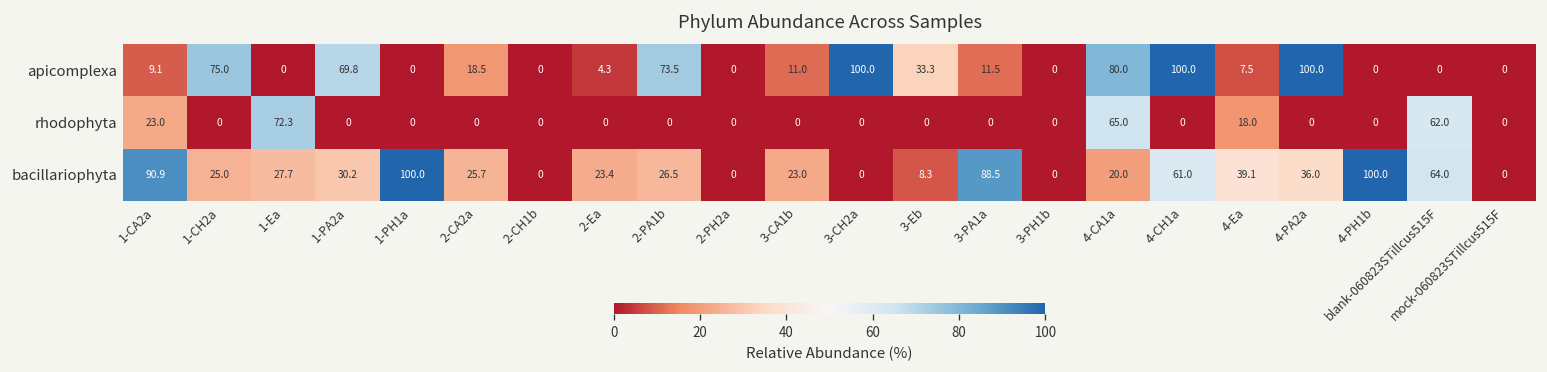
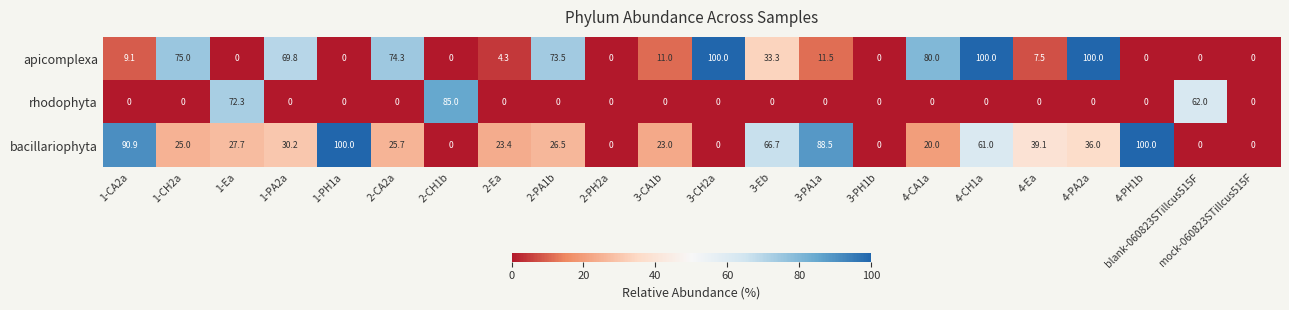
  {
    "apicomplexa": {
      "1-CA2a": 9.1,
      "1-CH2a": 75.0,
      "1-Ea": 0,
      "1-PA2a": 69.8,
      "1-PH1a": 0,
-     "2-CA2a": 18.5,
+     "2-CA2a": 74.3,
      "2-CH1b": 0,
      "2-Ea": 4.3,
      "2-PA1b": 73.5,
      "2-PH2a": 0,
      "3-CA1b": 11.0,
      "3-CH2a": 100.0,
      "3-Eb": 33.3,
      "3-PA1a": 11.5,
      "3-PH1b": 0,
      "4-CA1a": 80.0,
      "4-CH1a": 100.0,
      "4-Ea": 7.5,
      "4-PA2a": 100.0,
      "4-PH1b": 0,
      "blank-060823STillcus515F": 0,
      "mock-060823STillcus515F": 0
    },
    "rhodophyta": {
-     "1-CA2a": 23.0,
+     "1-CA2a": 0,
      "1-CH2a": 0,
      "1-Ea": 72.3,
      "1-PA2a": 0,
      "1-PH1a": 0,
      "2-CA2a": 0,
-     "2-CH1b": 0,
+     "2-CH1b": 85.0,
      "2-Ea": 0,
      "2-PA1b": 0,
      "2-PH2a": 0,
      "3-CA1b": 0,
      "3-CH2a": 0,
      "3-Eb": 0,
      "3-PA1a": 0,
      "3-PH1b": 0,
-     "4-CA1a": 65.0,
+     "4-CA1a": 0,
      "4-CH1a": 0,
-     "4-Ea": 18.0,
+     "4-Ea": 0,
      "4-PA2a": 0,
      "4-PH1b": 0,
      "blank-060823STillcus515F": 62.0,
      "mock-060823STillcus515F": 0
    },
    "bacillariophyta": {
      "1-CA2a": 90.9,
      "1-CH2a": 25.0,
      "1-Ea": 27.7,
      "1-PA2a": 30.2,
      "1-PH1a": 100.0,
      "2-CA2a": 25.7,
      "2-CH1b": 0,
      "2-Ea": 23.4,
      "2-PA1b": 26.5,
      "2-PH2a": 0,
      "3-CA1b": 23.0,
      "3-CH2a": 0,
-     "3-Eb": 8.3,
+     "3-Eb": 66.7,
      "3-PA1a": 88.5,
      "3-PH1b": 0,
      "4-CA1a": 20.0,
      "4-CH1a": 61.0,
      "4-Ea": 39.1,
      "4-PA2a": 36.0,
      "4-PH1b": 100.0,
-     "blank-060823STillcus515F": 64.0,
+     "blank-060823STillcus515F": 0,
      "mock-060823STillcus515F": 0
    }
  }
